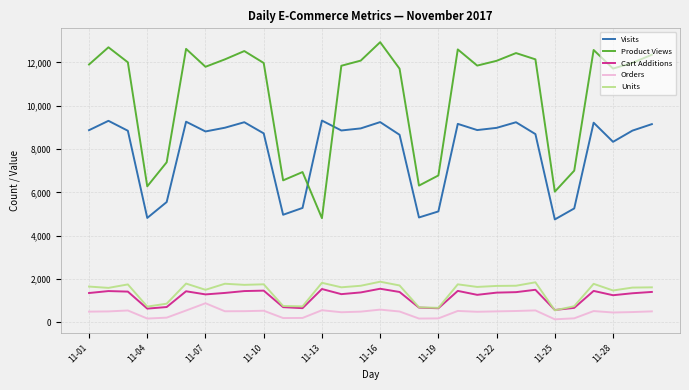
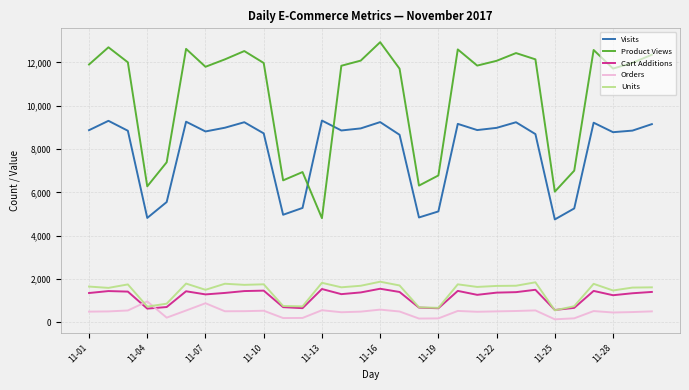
  {
    "Visits": {
      "11-01": "8,900",
      "11-04": "4,800",
      "11-07": "8,800",
      "11-10": "8,700",
      "11-13": "9,300",
      "11-16": "9,200",
      "11-19": "5,100",
      "11-22": "9,000",
      "11-25": "4,800",
-     "11-28": "8,300"
+     "11-28": "8,800"
    },
    "Product Views": {
      "11-01": "11,900",
      "11-04": "6,300",
      "11-07": "11,800",
      "11-10": "12,000",
      "11-13": "4,800",
      "11-16": "12,900",
      "11-19": "6,800",
      "11-22": "12,100",
      "11-25": "6,000"
    },
    "Cart Additions": {
      "11-01": "1,400",
      "11-07": "1,300",
      "11-10": "1,500",
      "11-13": "1,500",
      "11-16": "1,600",
      "11-22": "1,400",
      "11-28": "1,300"
    },
    "Orders": {
      "11-01": "500",
-     "11-04": "200",
+     "11-04": "1,000",
      "11-07": "900",
      "11-10": "500",
      "11-13": "600",
      "11-16": "600",
      "11-19": "200",
      "11-22": "500",
      "11-25": "100",
      "11-28": "500"
    },
    "Units": {
      "11-01": "1,700",
      "11-07": "1,500",
      "11-10": "1,800",
      "11-13": "1,800",
      "11-16": "1,900",
      "11-22": "1,700",
      "11-28": "1,500"
    }
  }
